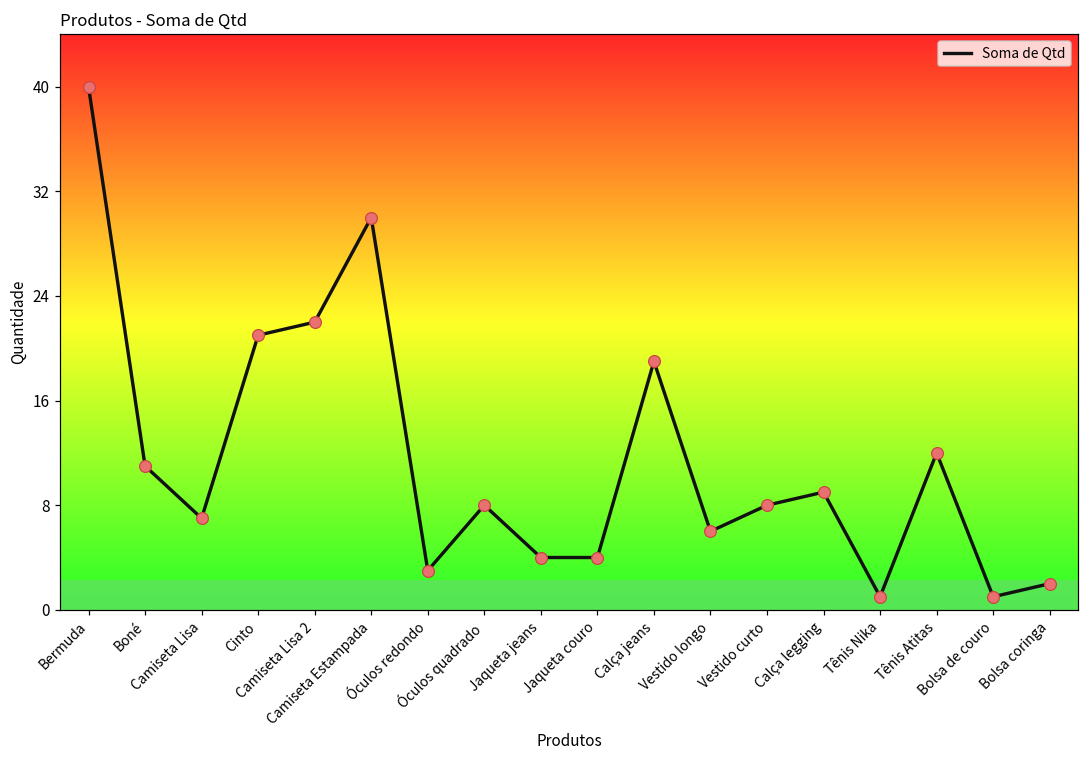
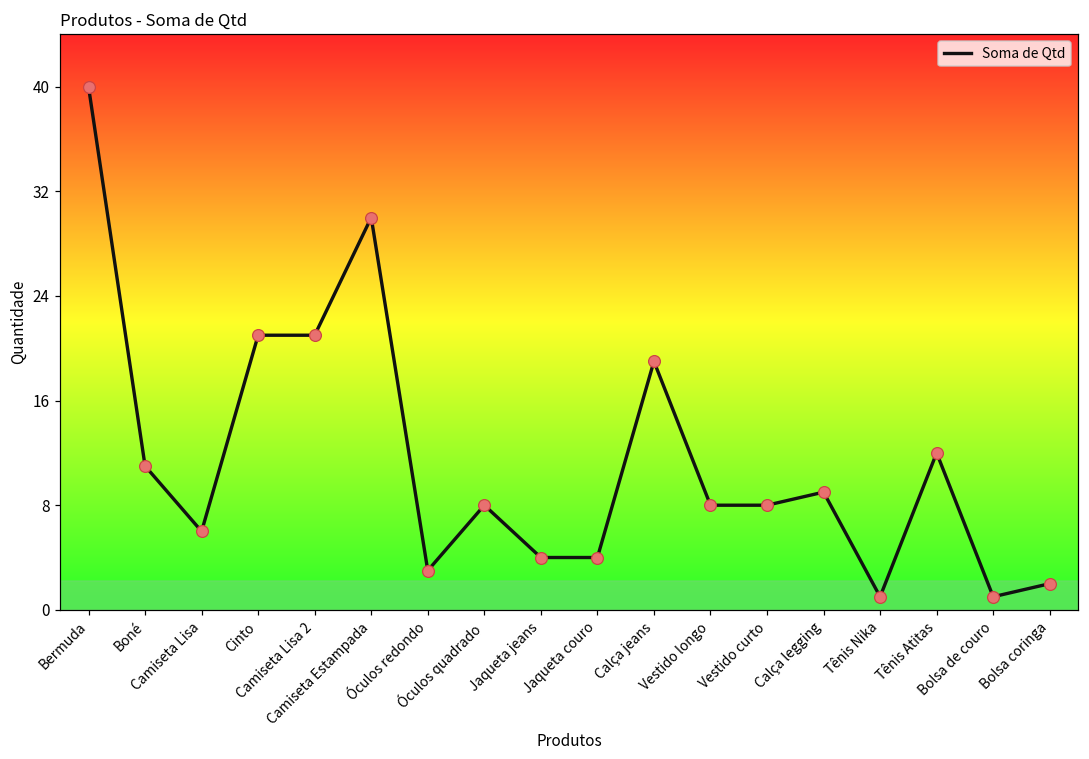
  {
    "Bermuda": 40,
    "Boné": 11,
-   "Camiseta Lisa": 7,
+   "Camiseta Lisa": 6,
    "Cinto": 21,
-   "Camiseta Lisa 2": 22,
+   "Camiseta Lisa 2": 21,
    "Camiseta Estampada": 30,
    "Óculos redondo": 3,
    "Óculos quadrado": 8,
    "Jaqueta jeans": 4,
    "Jaqueta couro": 4,
    "Calça jeans": 19,
-   "Vestido longo": 6,
+   "Vestido longo": 8,
    "Vestido curto": 8,
    "Calça legging": 9,
    "Tênis Atitas": 12
  }
